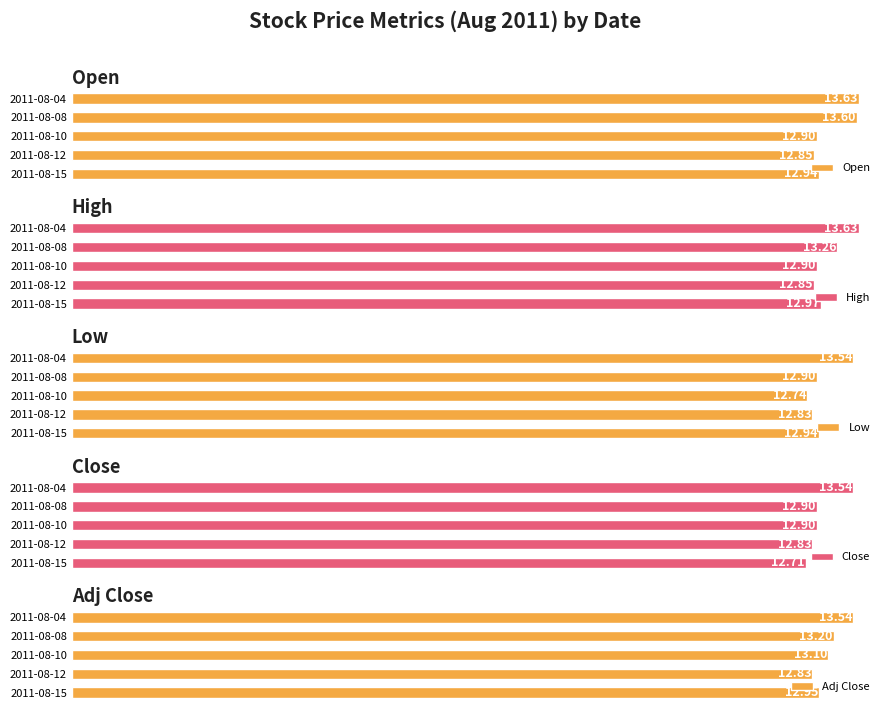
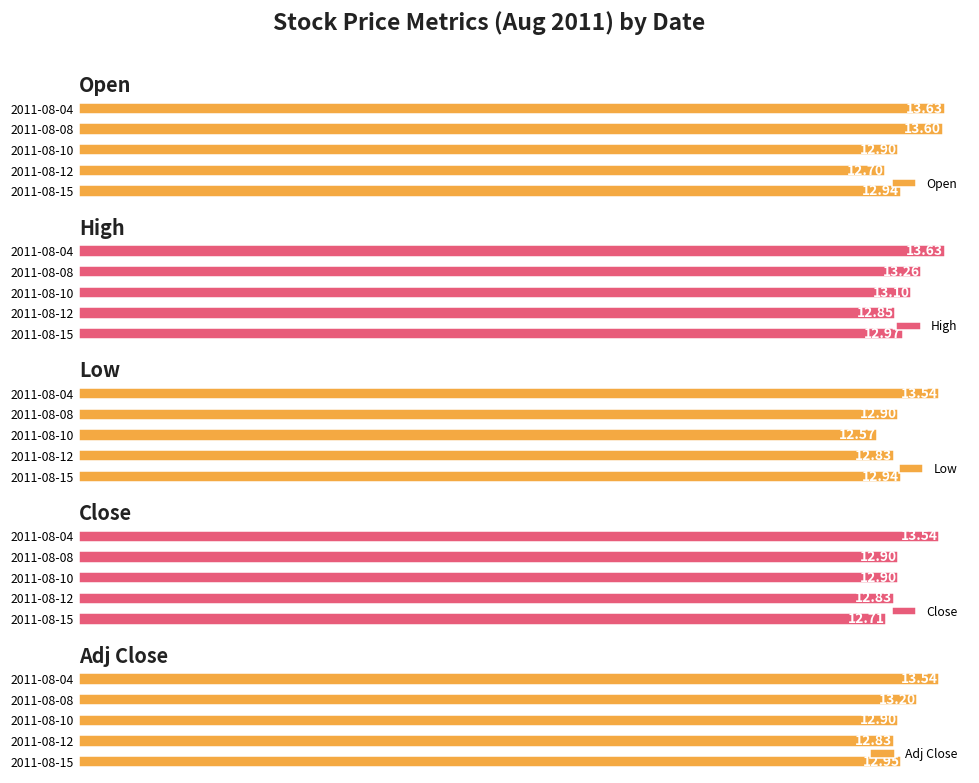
  {
    "Open": {
      "2011-08-04": 13.63,
      "2011-08-08": 13.60,
      "2011-08-10": 12.90,
-     "2011-08-12": 12.85,
+     "2011-08-12": 12.70,
      "2011-08-15": 12.94
    },
    "High": {
      "2011-08-04": 13.63,
      "2011-08-08": 13.26,
-     "2011-08-10": 12.90,
+     "2011-08-10": 13.10,
      "2011-08-12": 12.85,
      "2011-08-15": 12.97
    },
    "Low": {
      "2011-08-04": 13.54,
      "2011-08-08": 12.90,
-     "2011-08-10": 12.74,
+     "2011-08-10": 12.57,
      "2011-08-12": 12.83,
      "2011-08-15": 12.94
    },
    "Close": {
      "2011-08-04": 13.54,
      "2011-08-08": 12.90,
      "2011-08-10": 12.90,
      "2011-08-12": 12.83,
      "2011-08-15": 12.71
    },
    "Adj Close": {
      "2011-08-04": 13.54,
      "2011-08-08": 13.20,
-     "2011-08-10": 13.10,
+     "2011-08-10": 12.90,
      "2011-08-12": 12.83,
      "2011-08-15": 12.95
    }
  }
